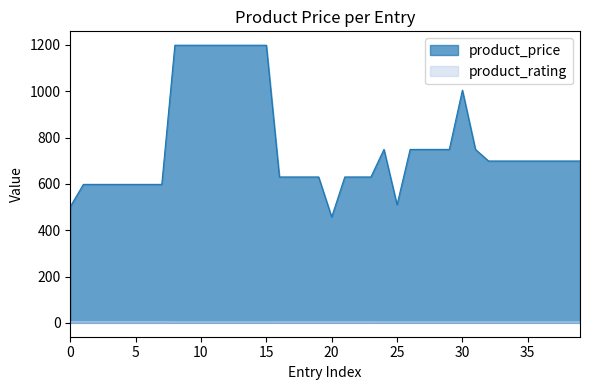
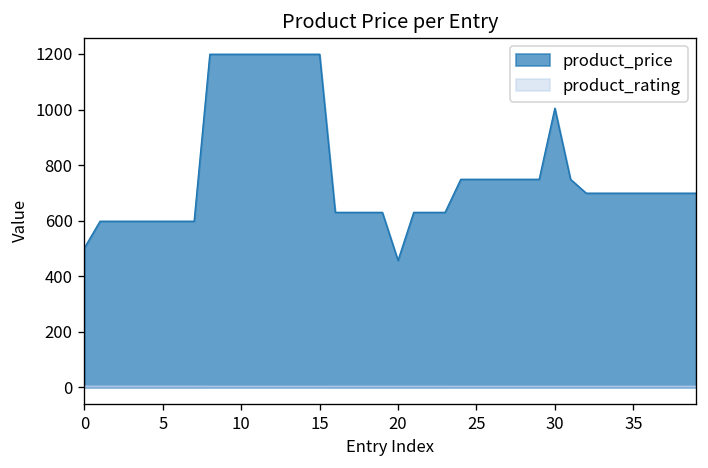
  {
    "product_price": {
      "0": 500,
      "5": 600,
      "10": 1200,
      "15": 1200,
      "20": 460,
-     "25": 510,
+     "25": 750,
      "30": 1010,
      "35": 700
    },
    "product_rating": {
      "0": 0,
      "5": 0,
      "10": 0,
      "15": 0,
      "20": 0,
      "25": 0,
      "30": 0,
      "35": 0
    }
  }
